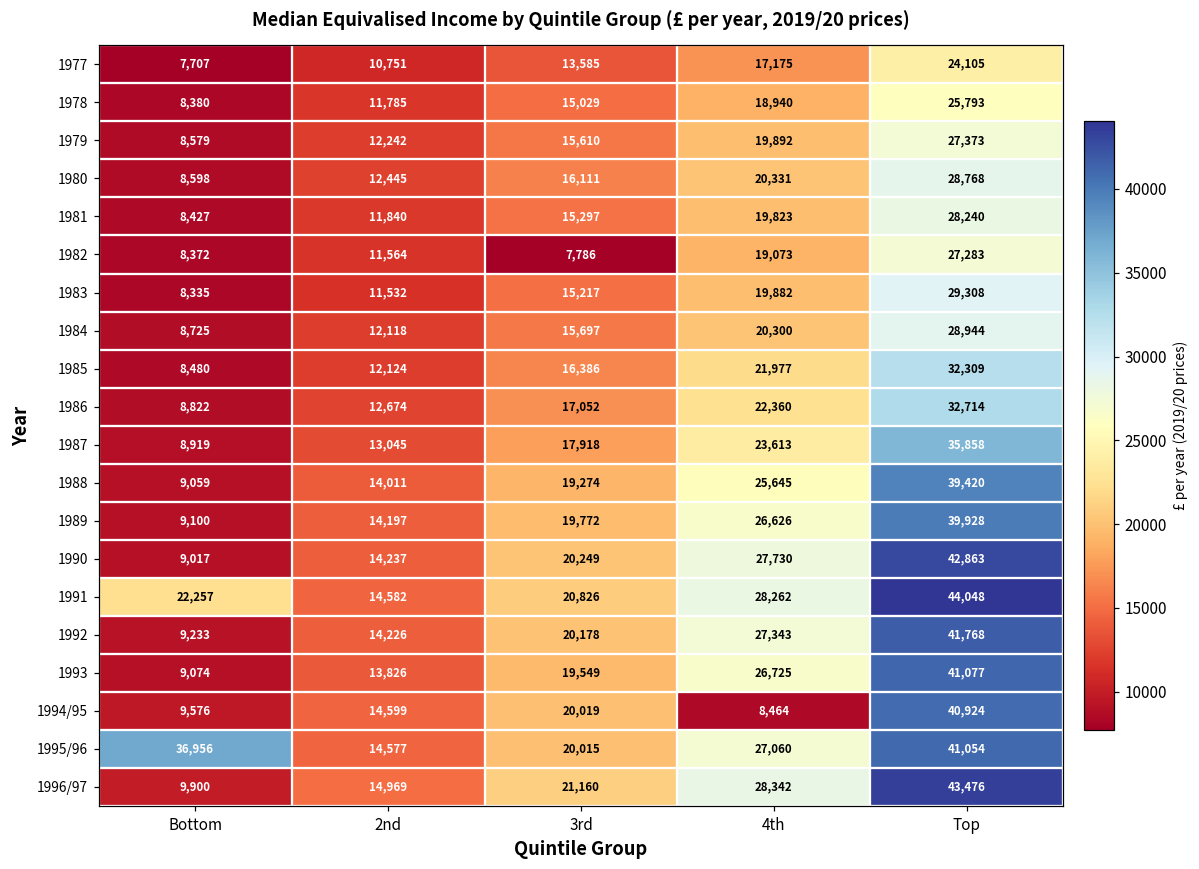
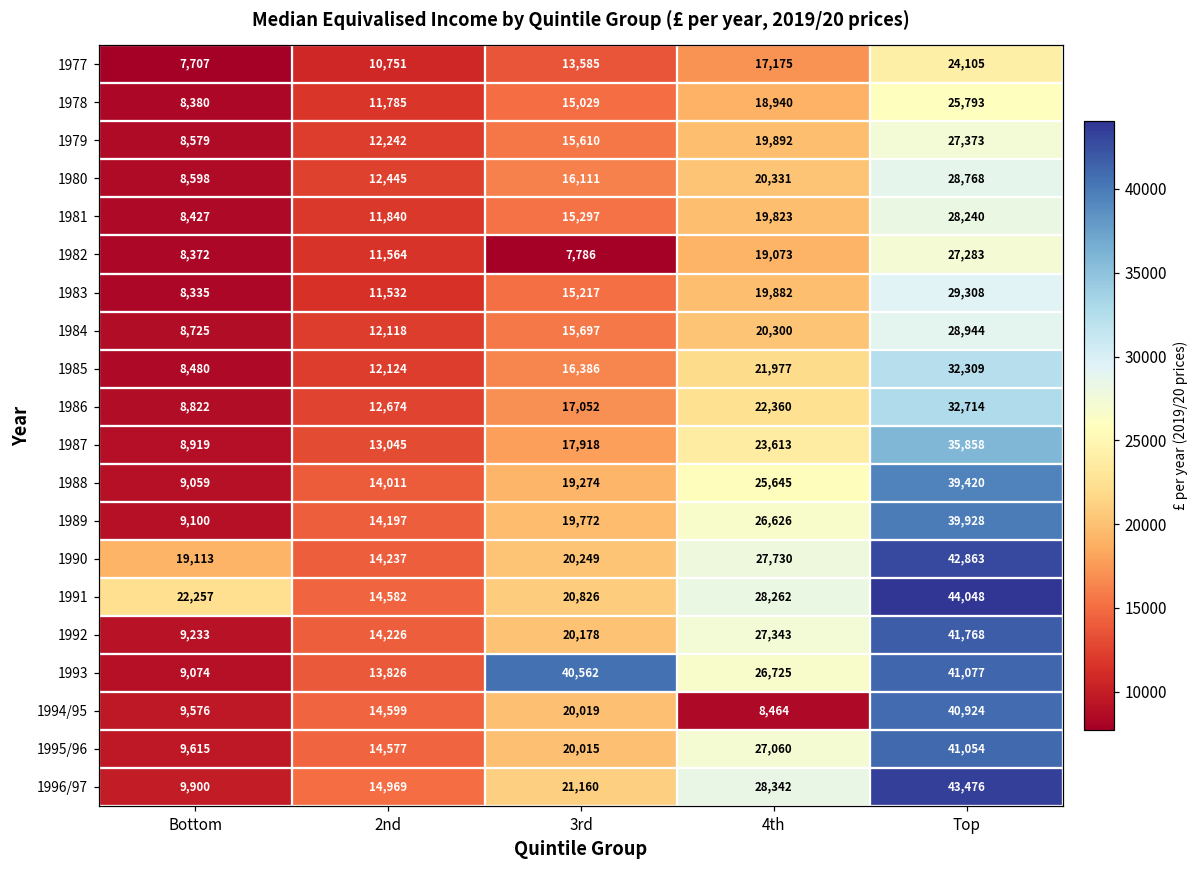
  {
    "1977": {
      "Bottom": "7,707",
      "2nd": "10,751",
      "3rd": "13,585",
      "4th": "17,175",
      "Top": "24,105"
    },
    "1978": {
      "Bottom": "8,380",
      "2nd": "11,785",
      "3rd": "15,029",
      "4th": "18,940",
      "Top": "25,793"
    },
    "1979": {
      "Bottom": "8,579",
      "2nd": "12,242",
      "3rd": "15,610",
      "4th": "19,892",
      "Top": "27,373"
    },
    "1980": {
      "Bottom": "8,598",
      "2nd": "12,445",
      "3rd": "16,111",
      "4th": "20,331",
      "Top": "28,768"
    },
    "1981": {
      "Bottom": "8,427",
      "2nd": "11,840",
      "3rd": "15,297",
      "4th": "19,823",
      "Top": "28,240"
    },
    "1982": {
      "Bottom": "8,372",
      "2nd": "11,564",
      "3rd": "7,786",
      "4th": "19,073",
      "Top": "27,283"
    },
    "1983": {
      "Bottom": "8,335",
      "2nd": "11,532",
      "3rd": "15,217",
      "4th": "19,882",
      "Top": "29,308"
    },
    "1984": {
      "Bottom": "8,725",
      "2nd": "12,118",
      "3rd": "15,697",
      "4th": "20,300",
      "Top": "28,944"
    },
    "1985": {
      "Bottom": "8,480",
      "2nd": "12,124",
      "3rd": "16,386",
      "4th": "21,977",
      "Top": "32,309"
    },
    "1986": {
      "Bottom": "8,822",
      "2nd": "12,674",
      "3rd": "17,052",
      "4th": "22,360",
      "Top": "32,714"
    },
    "1987": {
      "Bottom": "8,919",
      "2nd": "13,045",
      "3rd": "17,918",
      "4th": "23,613",
      "Top": "35,858"
    },
    "1988": {
      "Bottom": "9,059",
      "2nd": "14,011",
      "3rd": "19,274",
      "4th": "25,645",
      "Top": "39,420"
    },
    "1989": {
      "Bottom": "9,100",
      "2nd": "14,197",
      "3rd": "19,772",
      "4th": "26,626",
      "Top": "39,928"
    },
    "1990": {
-     "Bottom": "9,017",
+     "Bottom": "19,113",
      "2nd": "14,237",
      "3rd": "20,249",
      "4th": "27,730",
      "Top": "42,863"
    },
    "1991": {
      "Bottom": "22,257",
      "2nd": "14,582",
      "3rd": "20,826",
      "4th": "28,262",
      "Top": "44,048"
    },
    "1992": {
      "Bottom": "9,233",
      "2nd": "14,226",
      "3rd": "20,178",
      "4th": "27,343",
      "Top": "41,768"
    },
    "1993": {
      "Bottom": "9,074",
      "2nd": "13,826",
-     "3rd": "19,549",
+     "3rd": "40,562",
      "4th": "26,725",
      "Top": "41,077"
    },
    "1994/95": {
      "Bottom": "9,576",
      "2nd": "14,599",
      "3rd": "20,019",
      "4th": "8,464",
      "Top": "40,924"
    },
    "1995/96": {
-     "Bottom": "36,956",
+     "Bottom": "9,615",
      "2nd": "14,577",
      "3rd": "20,015",
      "4th": "27,060",
      "Top": "41,054"
    },
    "1996/97": {
      "Bottom": "9,900",
      "2nd": "14,969",
      "3rd": "21,160",
      "4th": "28,342",
      "Top": "43,476"
    }
  }
